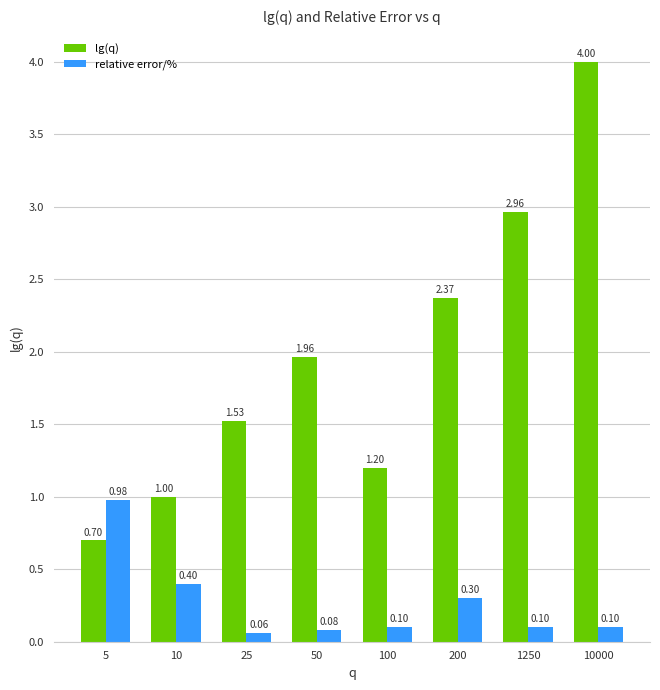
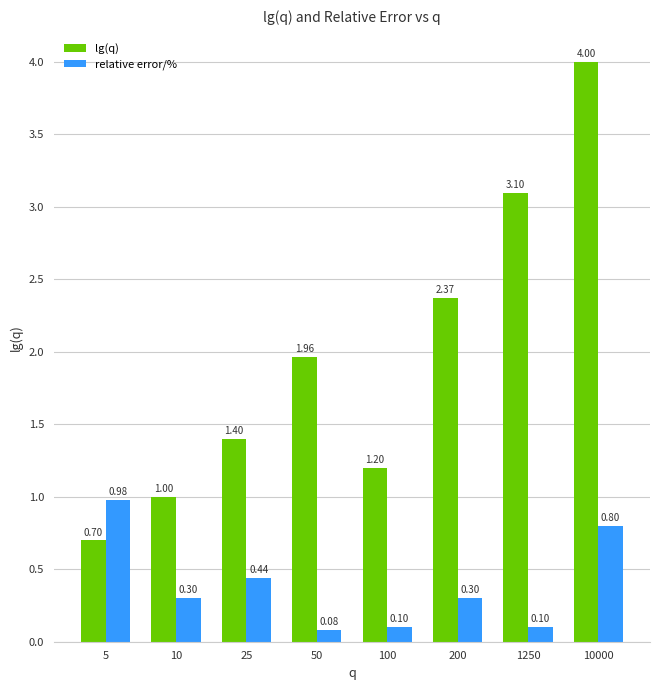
  {
    "lg(q)": {
      "5": 0.70,
      "10": 1.00,
-     "25": 1.53,
+     "25": 1.40,
      "50": 1.96,
      "100": 1.20,
      "200": 2.37,
-     "1250": 2.96,
+     "1250": 3.10,
      "10000": 4.00
    },
    "relative error/%": {
      "5": 0.98,
-     "10": 0.40,
-     "25": 0.06,
+     "10": 0.30,
+     "25": 0.44,
      "50": 0.08,
      "100": 0.10,
      "200": 0.30,
      "1250": 0.10,
-     "10000": 0.10
+     "10000": 0.80
    }
  }
